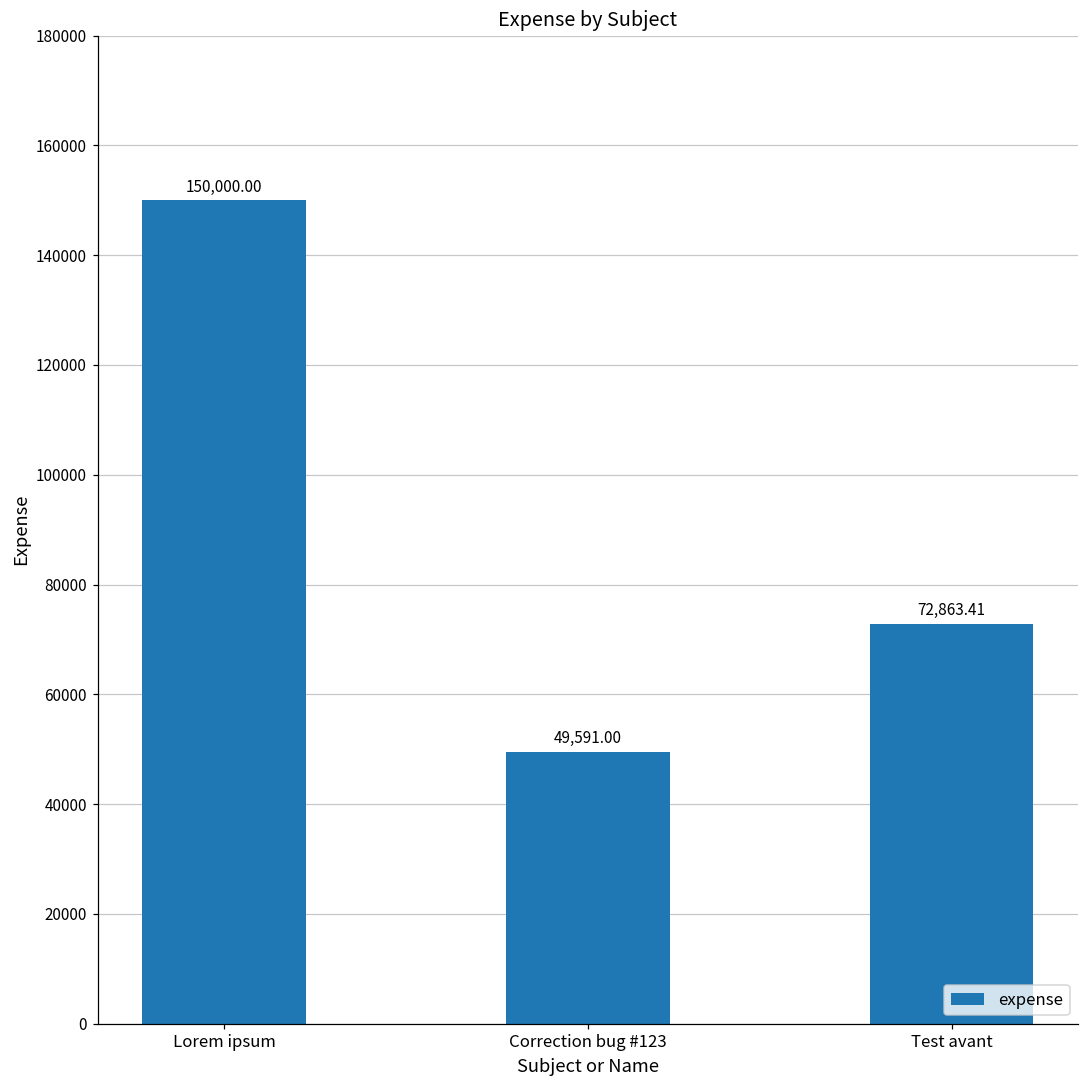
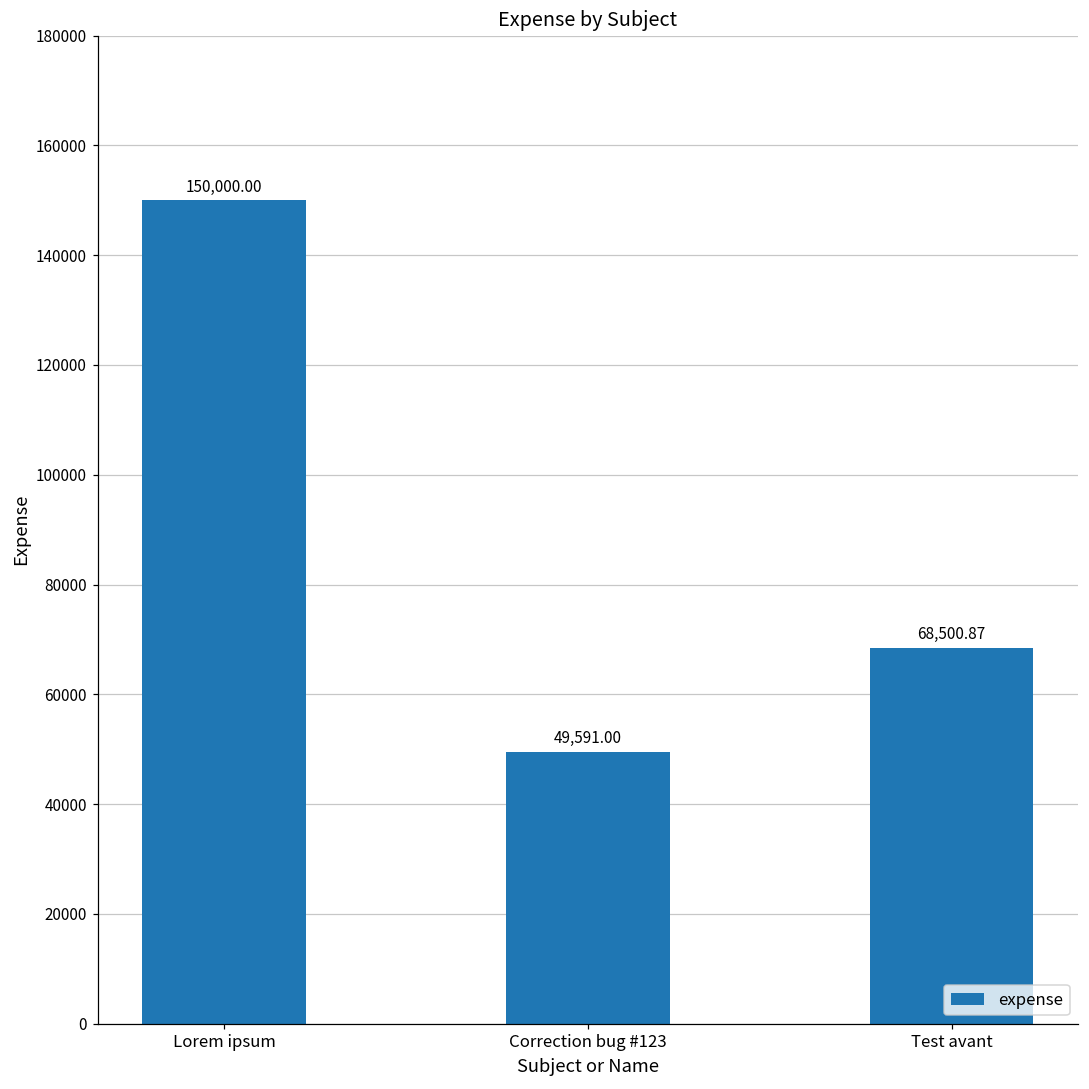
  {
    "Lorem ipsum": "150,000.00",
    "Correction bug #123": "49,591.00",
-   "Test avant": "72,863.41"
+   "Test avant": "68,500.87"
  }
